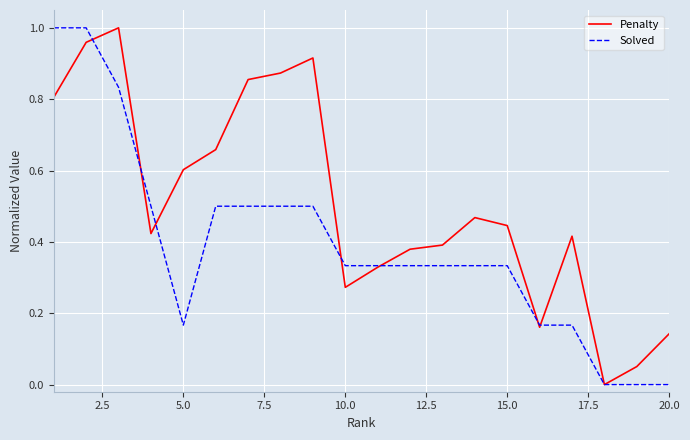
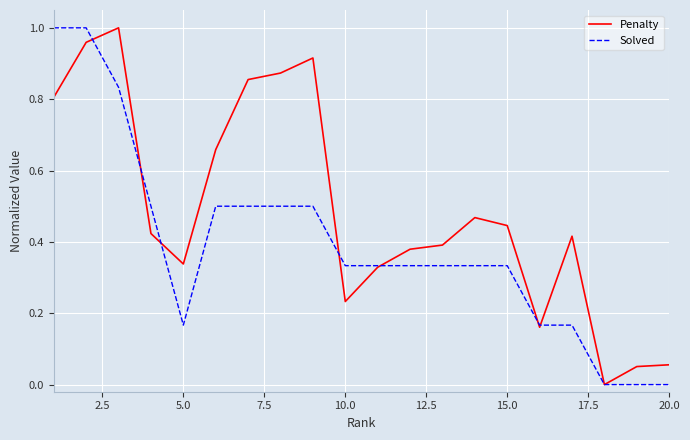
  {
    "Penalty": {
-     "5.0": 0.60,
-     "10.0": 0.27,
+     "5.0": 0.34,
+     "10.0": 0.23,
      "15.0": 0.45,
-     "20.0": 0.14
+     "20.0": 0.06
    },
    "Solved": {
      "5.0": 0.17,
      "10.0": 0.33,
      "15.0": 0.33,
      "20.0": 0.00
    }
  }
